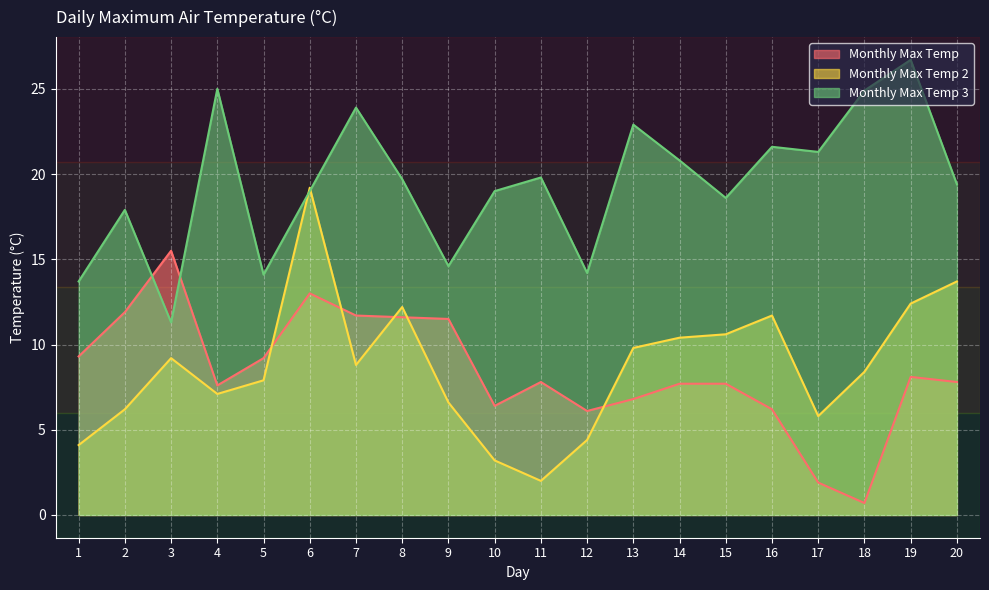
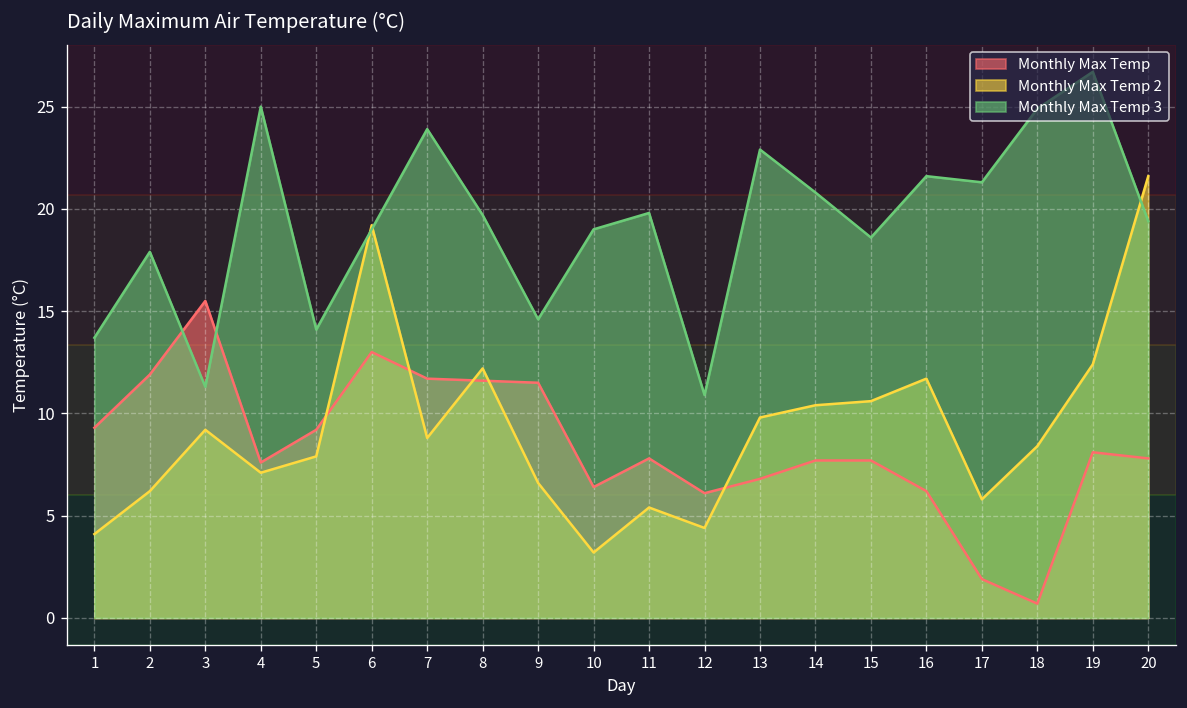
  {
    "Monthly Max Temp": {
      "1": 9.3,
      "2": 11.9,
      "3": 15.5,
      "4": 7.6,
      "5": 9.2,
      "6": 13.0,
      "7": 11.7,
      "8": 11.6,
      "9": 11.5,
      "10": 6.4,
      "11": 7.8,
      "12": 6.1,
      "13": 6.8,
      "14": 7.7,
      "15": 7.7,
      "16": 6.2,
      "17": 1.9,
      "18": 0.7,
      "19": 8.1,
      "20": 7.8
    },
    "Monthly Max Temp 2": {
      "1": 4.1,
      "2": 6.2,
      "3": 9.2,
      "4": 7.1,
      "5": 7.9,
      "6": 19.2,
      "7": 8.8,
      "8": 12.2,
      "9": 6.6,
      "10": 3.2,
-     "11": 2.0,
+     "11": 5.4,
      "12": 4.4,
      "13": 9.8,
      "14": 10.4,
      "15": 10.6,
      "16": 11.7,
      "17": 5.8,
      "18": 8.4,
      "19": 12.4,
-     "20": 13.7
+     "20": 21.6
    },
    "Monthly Max Temp 3": {
      "1": 13.7,
      "2": 17.9,
      "3": 11.3,
      "4": 25.0,
      "5": 14.1,
      "6": 19.0,
      "7": 23.9,
      "8": 19.7,
      "9": 14.6,
      "10": 19.0,
      "11": 19.8,
-     "12": 14.2,
+     "12": 10.9,
      "13": 22.9,
      "14": 20.8,
      "15": 18.6,
      "16": 21.6,
      "17": 21.3,
      "20": 19.4
    }
  }
